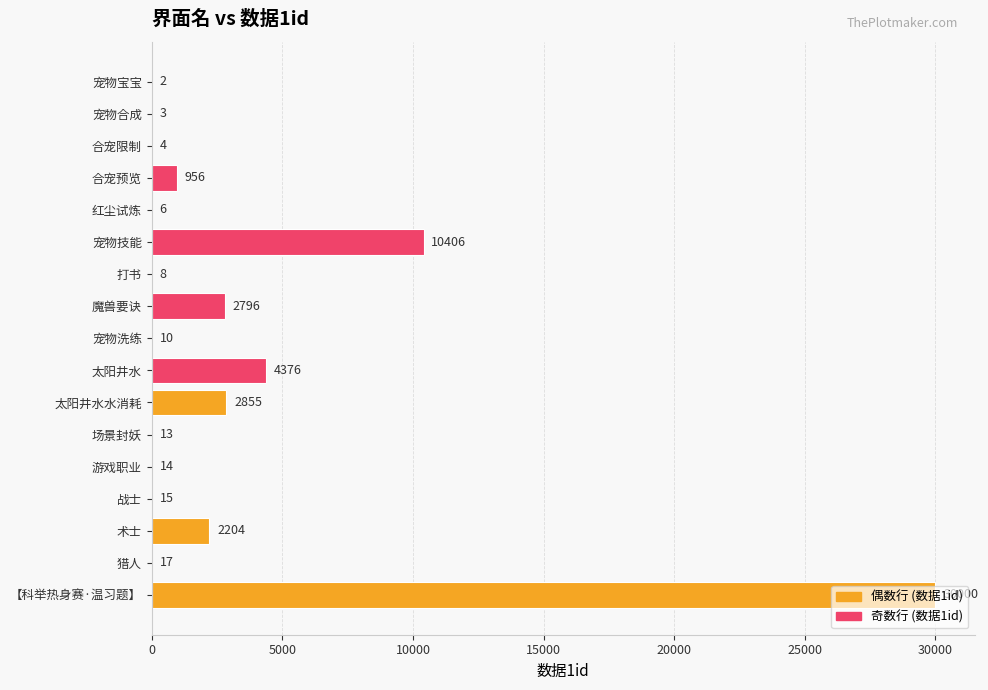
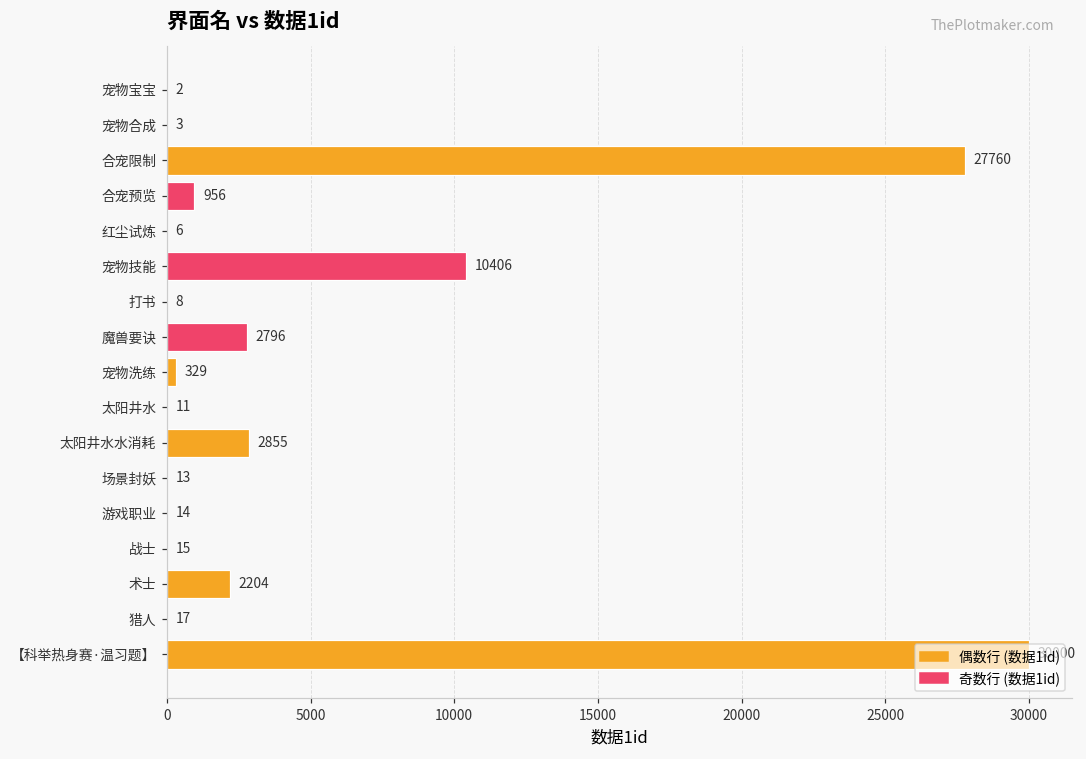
  {
    "宠物宝宝": 2,
    "宠物合成": 3,
-   "合宠限制": 4,
+   "合宠限制": 27760,
    "合宠预览": 956,
    "红尘试炼": 6,
    "宠物技能": 10406,
    "打书": 8,
    "魔兽要诀": 2796,
-   "宠物洗练": 10,
-   "太阳井水": 4376,
+   "宠物洗练": 329,
+   "太阳井水": 11,
    "太阳井水水消耗": 2855,
    "场景封妖": 13,
    "游戏职业": 14,
    "战士": 15,
    "术士": 2204,
    "猎人": 17
  }
